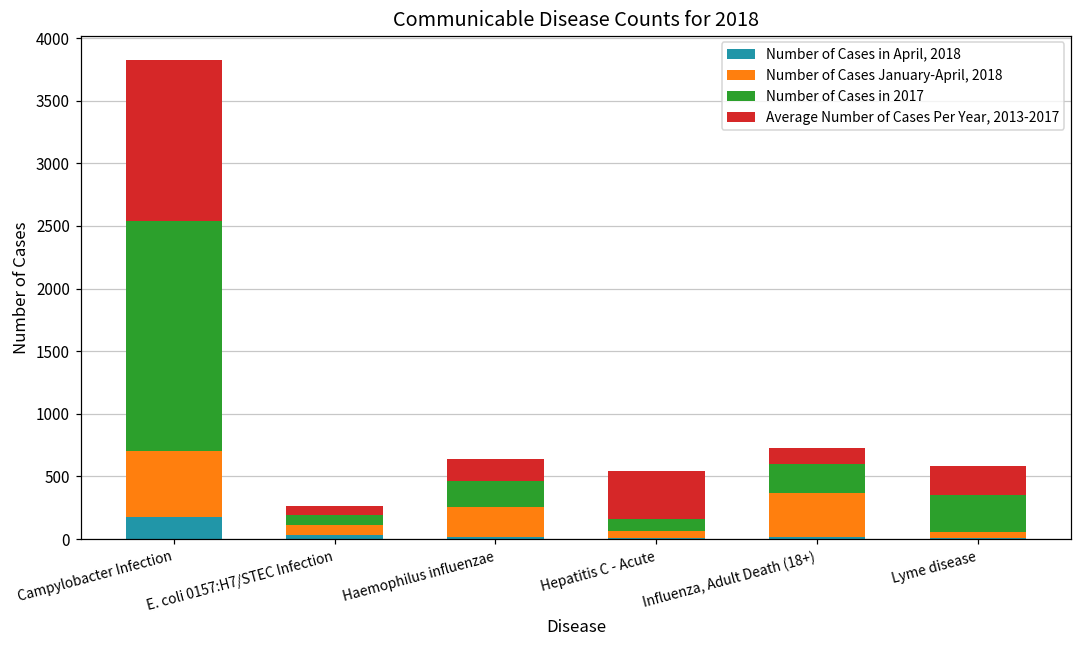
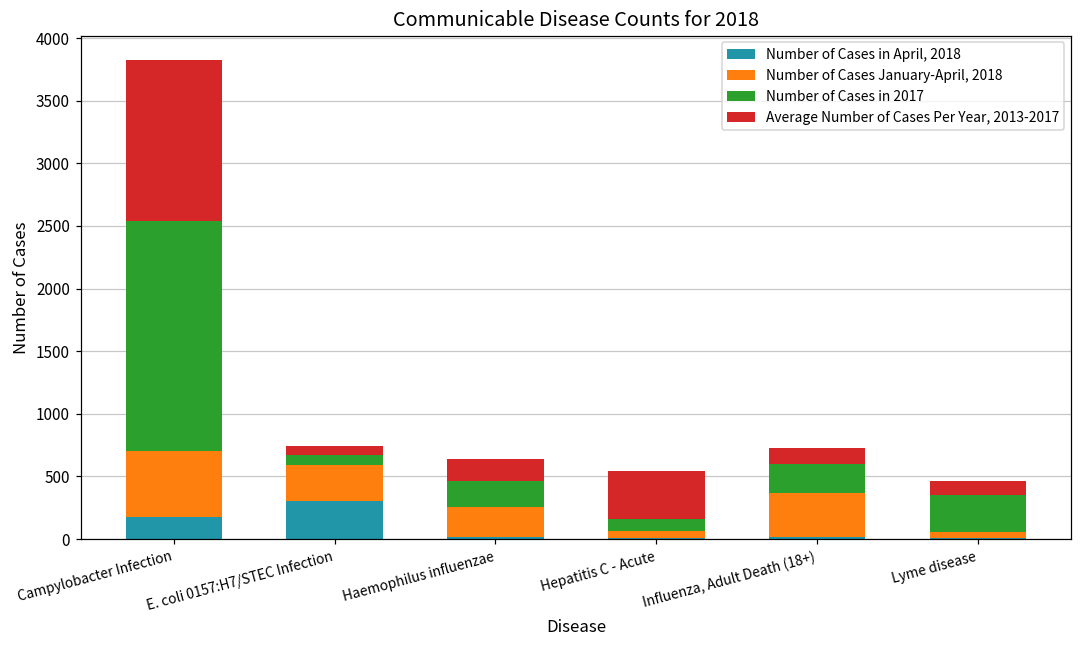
  {
    "Number of Cases in April, 2018": {
      "Campylobacter Infection": 180,
-     "E. coli 0157:H7/STEC Infection": 40
+     "E. coli 0157:H7/STEC Infection": 310
    },
    "Number of Cases January-April, 2018": {
      "Campylobacter Infection": 530,
-     "E. coli 0157:H7/STEC Infection": 70,
+     "E. coli 0157:H7/STEC Infection": 290,
      "Haemophilus influenzae": 240,
      "Hepatitis C - Acute": 50,
      "Influenza, Adult Death (18+)": 350,
      "Lyme disease": 50
    },
    "Number of Cases in 2017": {
      "Campylobacter Infection": 1830,
      "E. coli 0157:H7/STEC Infection": 80,
      "Haemophilus influenzae": 210,
      "Hepatitis C - Acute": 100,
      "Influenza, Adult Death (18+)": 230,
      "Lyme disease": 300
    },
    "Average Number of Cases Per Year, 2013-2017": {
      "Campylobacter Infection": 1290,
      "E. coli 0157:H7/STEC Infection": 70,
      "Haemophilus influenzae": 170,
      "Hepatitis C - Acute": 390,
      "Influenza, Adult Death (18+)": 130,
-     "Lyme disease": 230
+     "Lyme disease": 110
    }
  }
